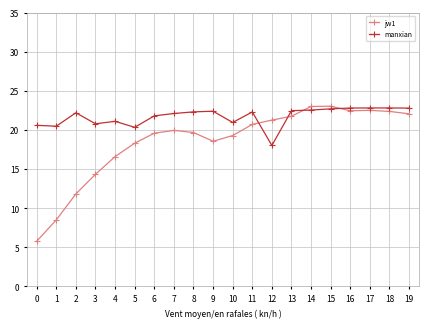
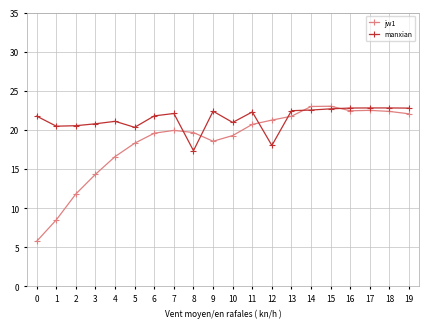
  {
    "jw1": {
      "0": 6,
      "1": 9,
      "2": 12,
      "3": 14,
      "4": 17,
      "5": 18,
      "6": 20,
      "7": 20,
      "8": 20,
      "9": 19,
      "10": 19,
      "11": 21,
      "12": 21,
      "13": 22,
      "14": 23,
      "15": 23,
      "16": 22,
      "18": 22,
      "19": 22
    },
    "manxian": {
-     "0": 21,
+     "0": 22,
      "1": 20,
-     "2": 22,
+     "2": 21,
      "3": 21,
      "4": 21,
      "5": 20,
      "6": 22,
      "7": 22,
-     "8": 22,
+     "8": 17,
      "9": 22,
      "10": 21,
      "11": 22,
      "12": 18,
      "13": 22,
      "14": 23,
      "15": 23,
      "16": 23,
      "18": 23,
      "19": 23
    }
  }
